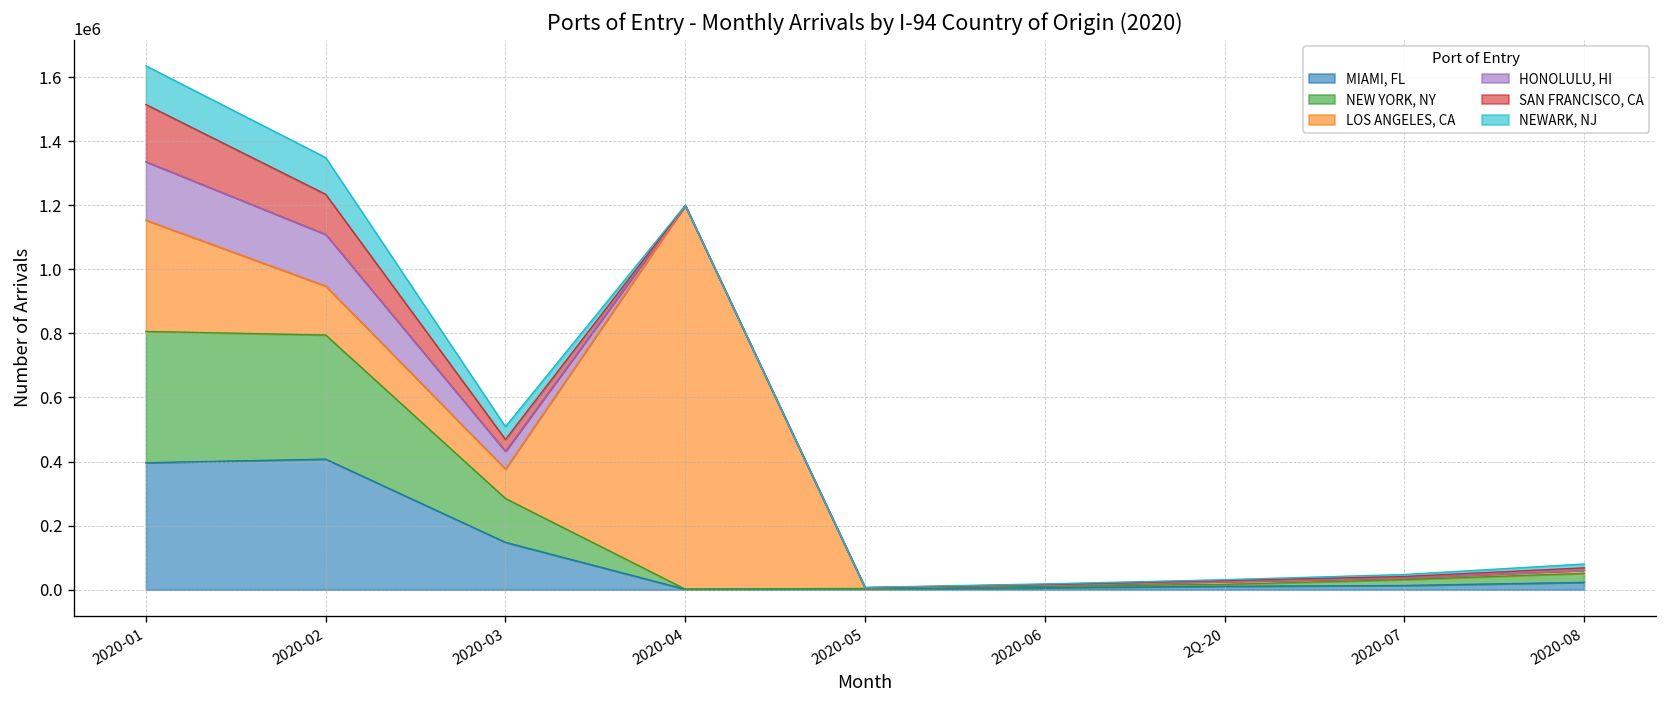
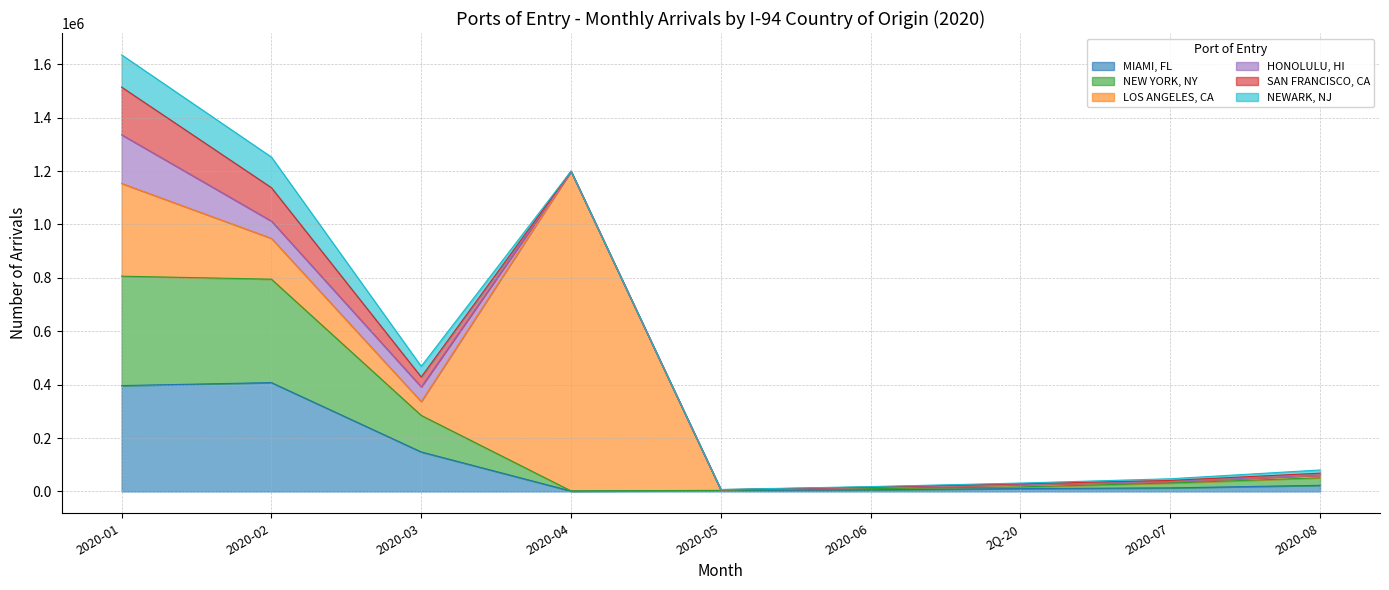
  {
    "MIAMI, FL": {
      "2020-01": 400000,
      "2020-02": 410000,
      "2020-03": 150000,
      "2020-07": 10000,
      "2020-08": 20000
    },
    "NEW YORK, NY": {
      "2020-01": 410000,
      "2020-02": 390000,
      "2020-03": 140000,
      "2020-08": 30000
    },
    "LOS ANGELES, CA": {
      "2020-01": 350000,
      "2020-02": 150000,
-     "2020-03": 90000
+     "2020-03": 50000
    },
    "HONOLULU, HI": {
      "2020-01": 180000,
-     "2020-02": 160000,
+     "2020-02": 60000,
      "2020-03": 60000
    },
    "SAN FRANCISCO, CA": {
      "2020-01": 180000,
      "2020-02": 130000,
      "2020-03": 40000
    },
    "NEWARK, NJ": {
      "2020-01": 120000,
      "2020-02": 110000,
      "2020-03": 40000,
      "2020-08": 10000
    }
  }
